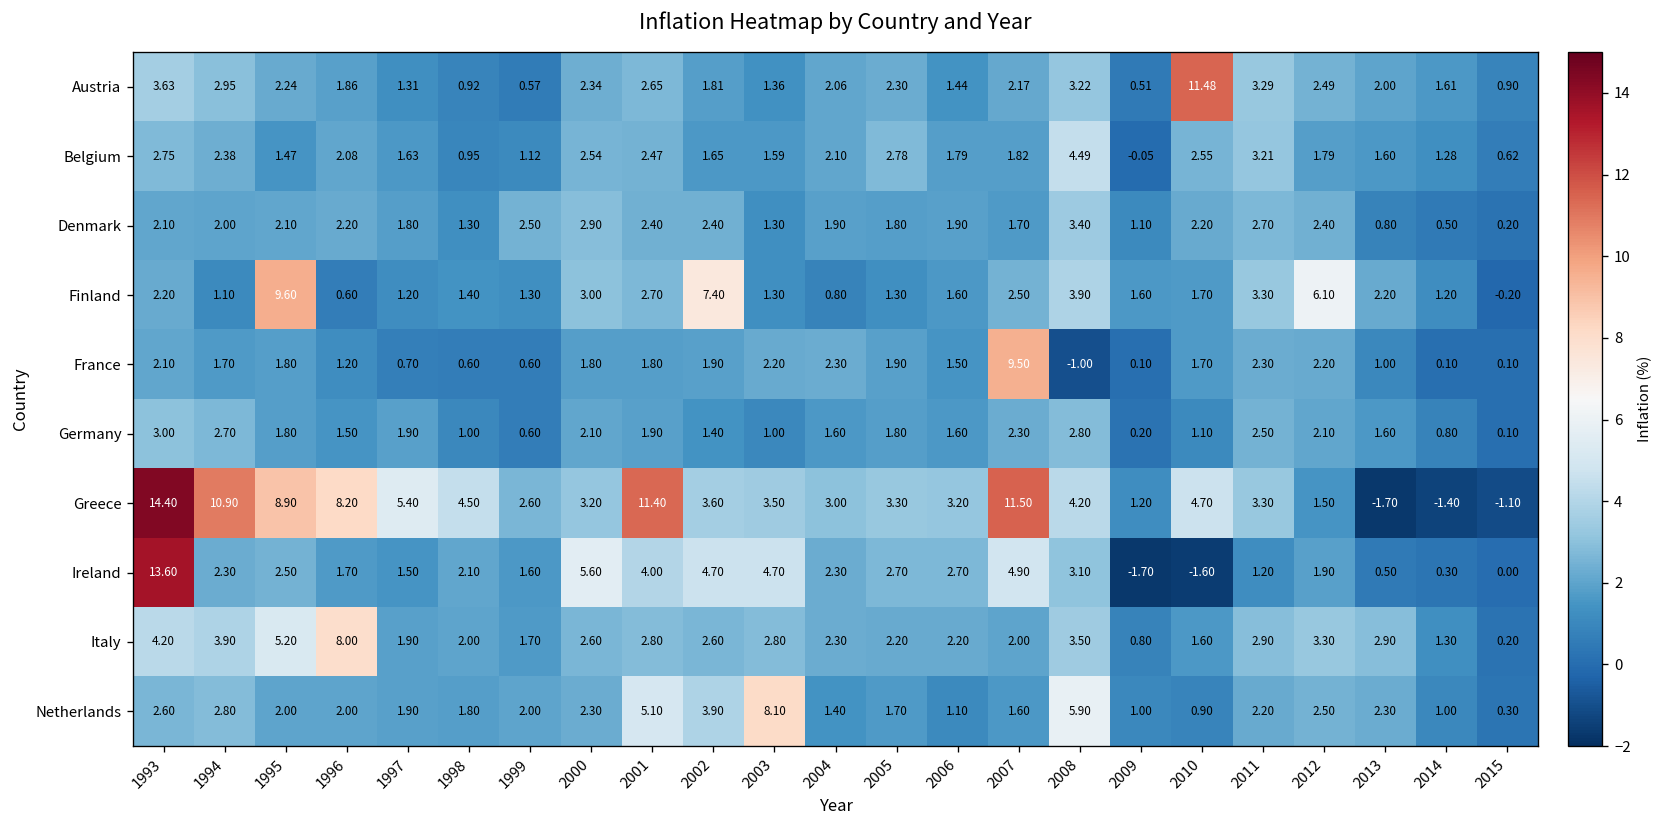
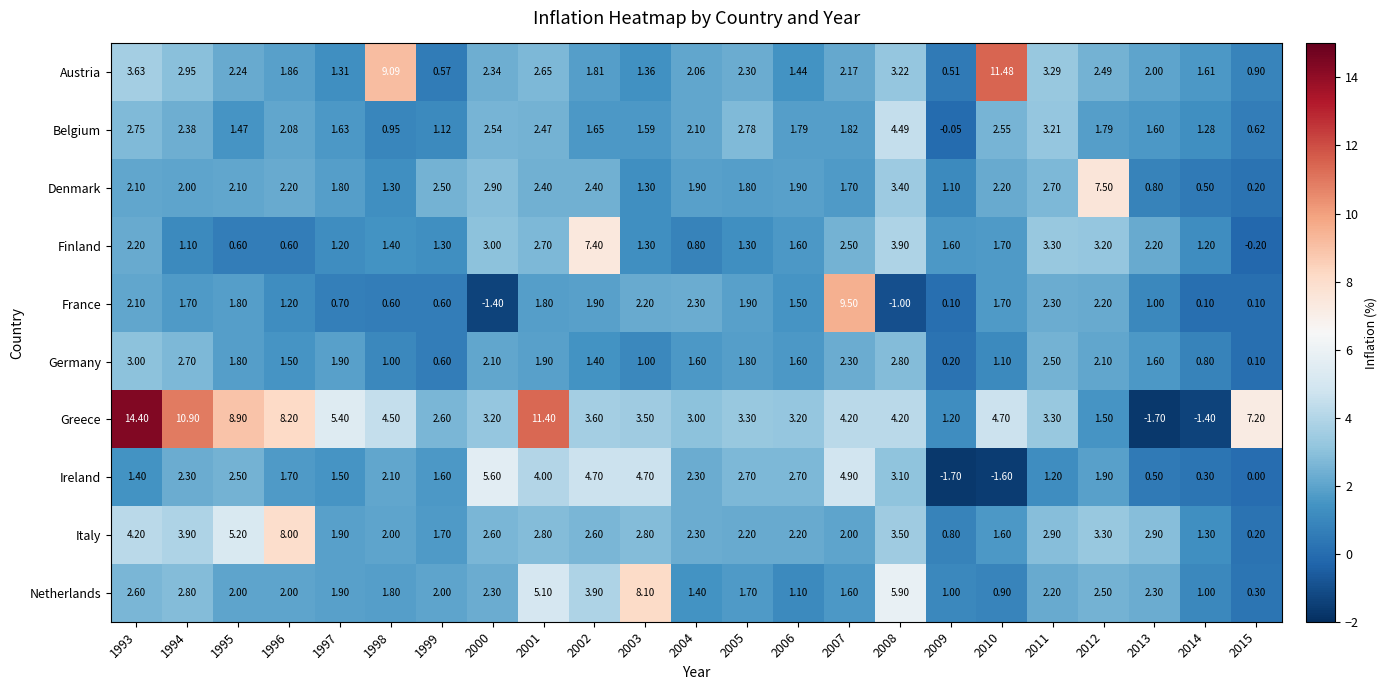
  {
    "Austria": {
      "1993": 3.63,
      "1994": 2.95,
      "1995": 2.24,
      "1996": 1.86,
      "1997": 1.31,
-     "1998": 0.92,
+     "1998": 9.09,
      "1999": 0.57,
      "2000": 2.34,
      "2001": 2.65,
      "2002": 1.81,
      "2003": 1.36,
      "2004": 2.06,
      "2005": 2.30,
      "2006": 1.44,
      "2007": 2.17,
      "2008": 3.22,
      "2009": 0.51,
      "2010": 11.48,
      "2011": 3.29,
      "2012": 2.49,
      "2013": 2.00,
      "2014": 1.61,
      "2015": 0.90
    },
    "Denmark": {
      "1993": 2.10,
      "1994": 2.00,
      "1995": 2.10,
      "1996": 2.20,
      "1997": 1.80,
      "1998": 1.30,
      "1999": 2.50,
      "2000": 2.90,
      "2001": 2.40,
      "2002": 2.40,
      "2003": 1.30,
      "2004": 1.90,
      "2005": 1.80,
      "2006": 1.90,
      "2007": 1.70,
      "2008": 3.40,
      "2009": 1.10,
      "2010": 2.20,
      "2011": 2.70,
-     "2012": 2.40,
+     "2012": 7.50,
      "2013": 0.80,
      "2014": 0.50,
      "2015": 0.20
    },
    "Finland": {
      "1993": 2.20,
      "1994": 1.10,
-     "1995": 9.60,
+     "1995": 0.60,
      "1996": 0.60,
      "1997": 1.20,
      "1998": 1.40,
      "1999": 1.30,
      "2000": 3.00,
      "2001": 2.70,
      "2002": 7.40,
      "2003": 1.30,
      "2004": 0.80,
      "2005": 1.30,
      "2006": 1.60,
      "2007": 2.50,
      "2008": 3.90,
      "2009": 1.60,
      "2010": 1.70,
      "2011": 3.30,
-     "2012": 6.10,
+     "2012": 3.20,
      "2013": 2.20,
      "2014": 1.20,
      "2015": -0.20
    },
    "France": {
      "1993": 2.10,
      "1994": 1.70,
      "1995": 1.80,
      "1996": 1.20,
      "1997": 0.70,
      "1998": 0.60,
      "1999": 0.60,
-     "2000": 1.80,
+     "2000": -1.40,
      "2001": 1.80,
      "2002": 1.90,
      "2003": 2.20,
      "2004": 2.30,
      "2005": 1.90,
      "2006": 1.50,
      "2007": 9.50,
      "2008": -1.00,
      "2009": 0.10,
      "2010": 1.70,
      "2011": 2.30,
      "2012": 2.20,
      "2013": 1.00,
      "2014": 0.10,
      "2015": 0.10
    },
    "Greece": {
      "1993": 14.40,
      "1994": 10.90,
      "1995": 8.90,
      "1996": 8.20,
      "1997": 5.40,
      "1998": 4.50,
      "1999": 2.60,
      "2000": 3.20,
      "2001": 11.40,
      "2002": 3.60,
      "2003": 3.50,
      "2004": 3.00,
      "2005": 3.30,
      "2006": 3.20,
-     "2007": 11.50,
+     "2007": 4.20,
      "2008": 4.20,
      "2009": 1.20,
      "2010": 4.70,
      "2011": 3.30,
      "2012": 1.50,
      "2013": -1.70,
      "2014": -1.40,
-     "2015": -1.10
+     "2015": 7.20
    },
    "Ireland": {
-     "1993": 13.60,
+     "1993": 1.40,
      "1994": 2.30,
      "1995": 2.50,
      "1996": 1.70,
      "1997": 1.50,
      "1998": 2.10,
      "1999": 1.60,
      "2000": 5.60,
      "2001": 4.00,
      "2002": 4.70,
      "2003": 4.70,
      "2004": 2.30,
      "2005": 2.70,
      "2006": 2.70,
      "2007": 4.90,
      "2008": 3.10,
      "2009": -1.70,
      "2010": -1.60,
      "2011": 1.20,
      "2012": 1.90,
      "2013": 0.50,
      "2014": 0.30,
      "2015": 0.00
    }
  }
